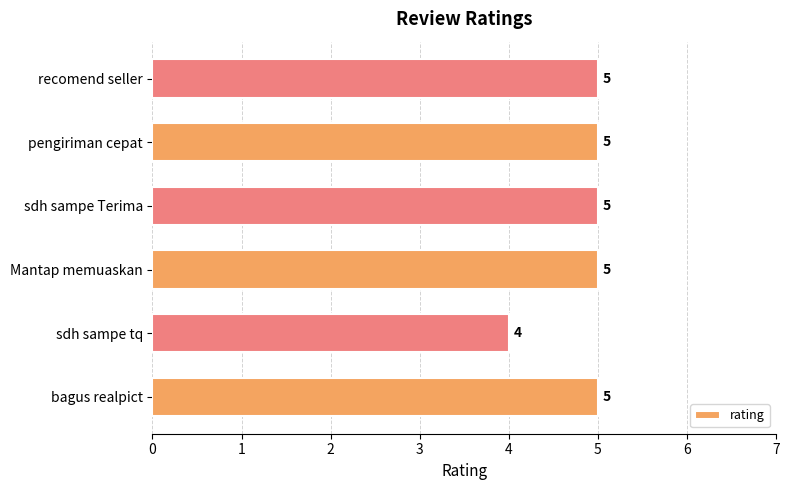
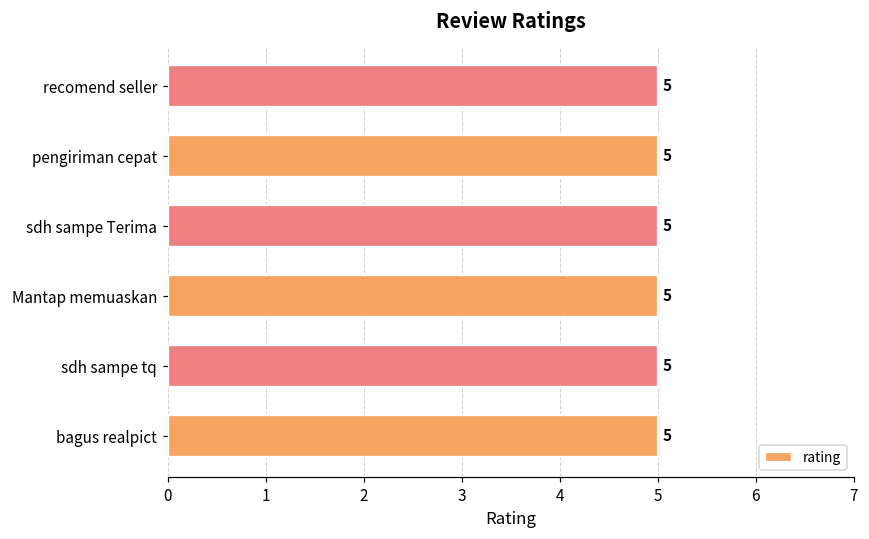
  {
    "recomend seller": 5,
    "pengiriman cepat": 5,
    "sdh sampe Terima": 5,
    "Mantap memuaskan": 5,
-   "sdh sampe tq": 4,
+   "sdh sampe tq": 5,
    "bagus realpict": 5
  }
